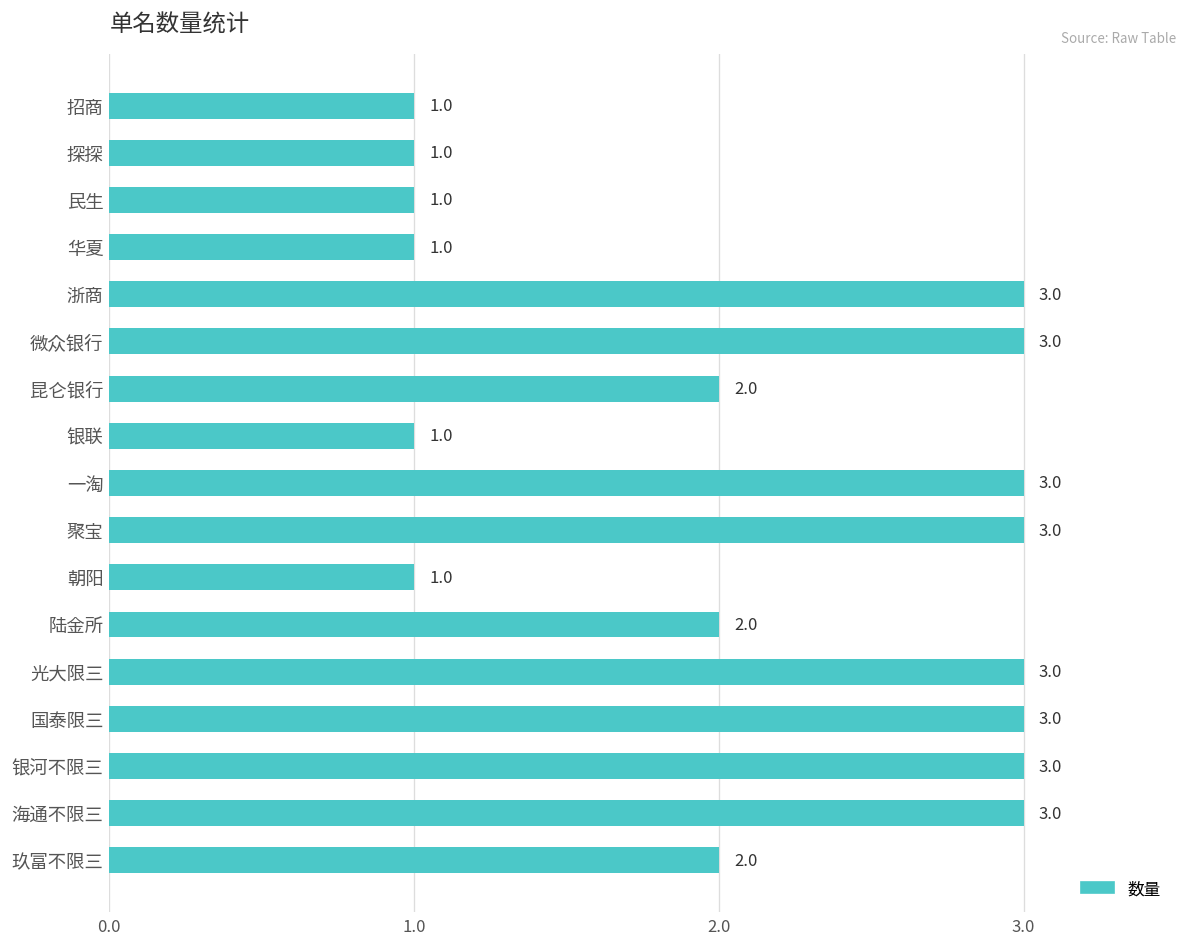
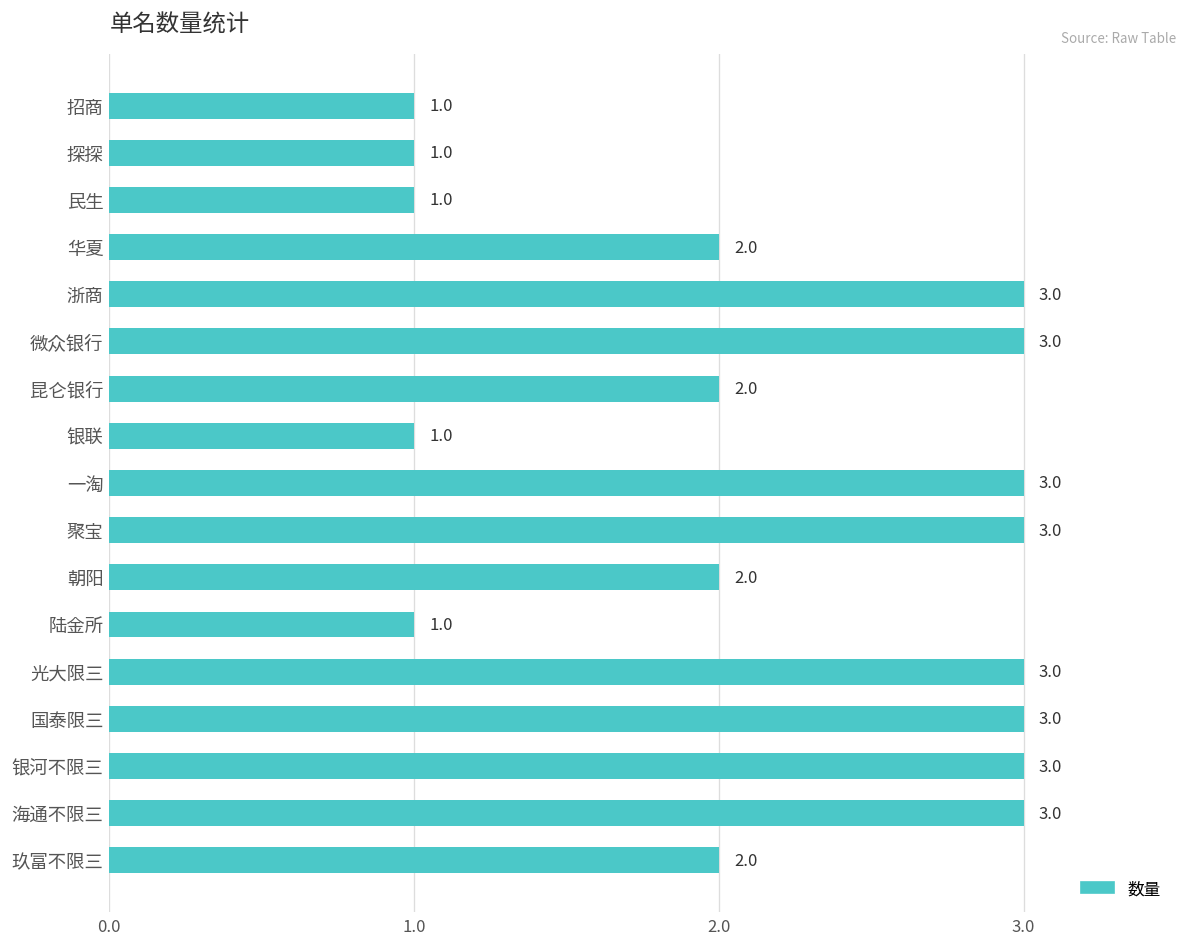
  {
    "招商": 1.0,
    "探探": 1.0,
    "民生": 1.0,
-   "华夏": 1.0,
+   "华夏": 2.0,
    "浙商": 3.0,
    "微众银行": 3.0,
    "昆仑银行": 2.0,
    "银联": 1.0,
    "一淘": 3.0,
    "聚宝": 3.0,
-   "朝阳": 1.0,
-   "陆金所": 2.0,
+   "朝阳": 2.0,
+   "陆金所": 1.0,
    "光大限三": 3.0,
    "国泰限三": 3.0,
    "银河不限三": 3.0,
    "海通不限三": 3.0,
    "玖富不限三": 2.0
  }
